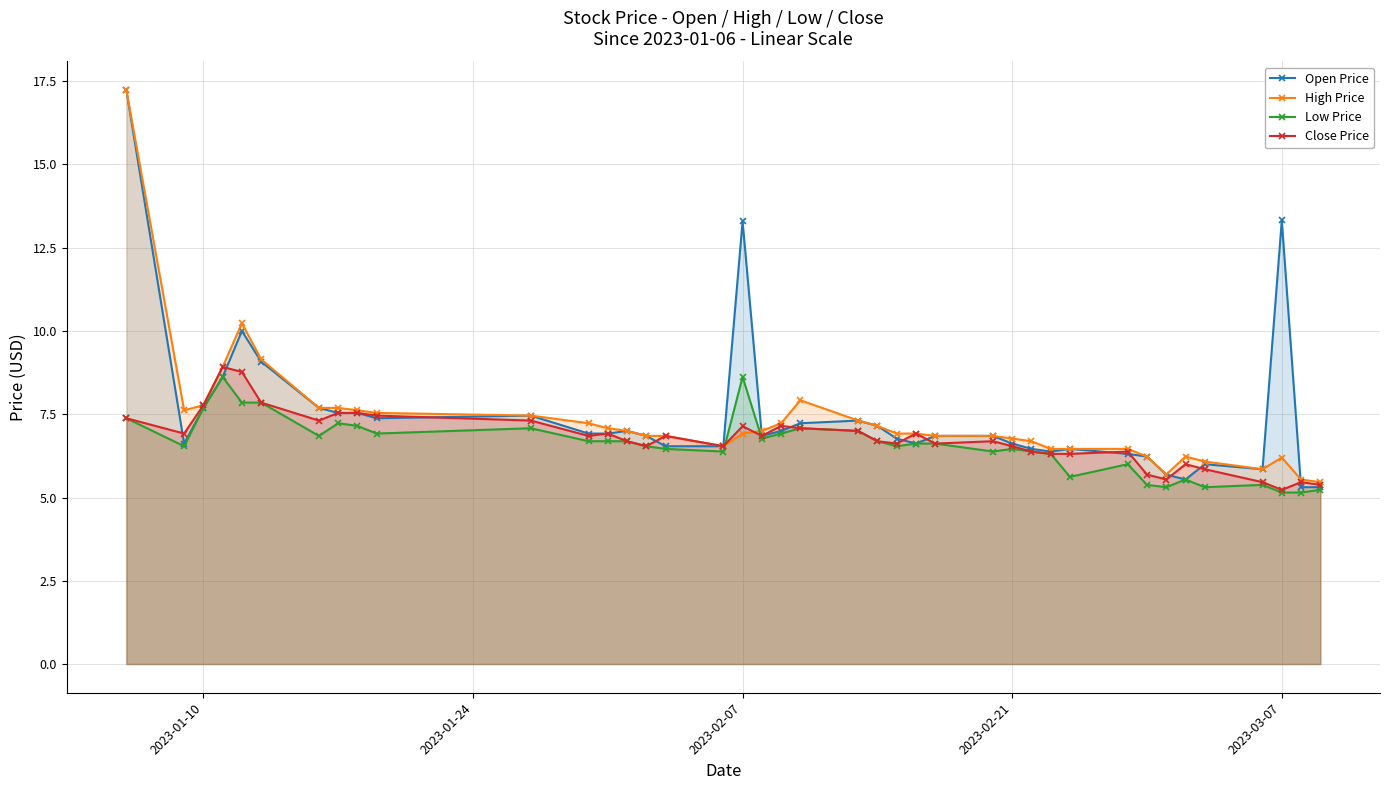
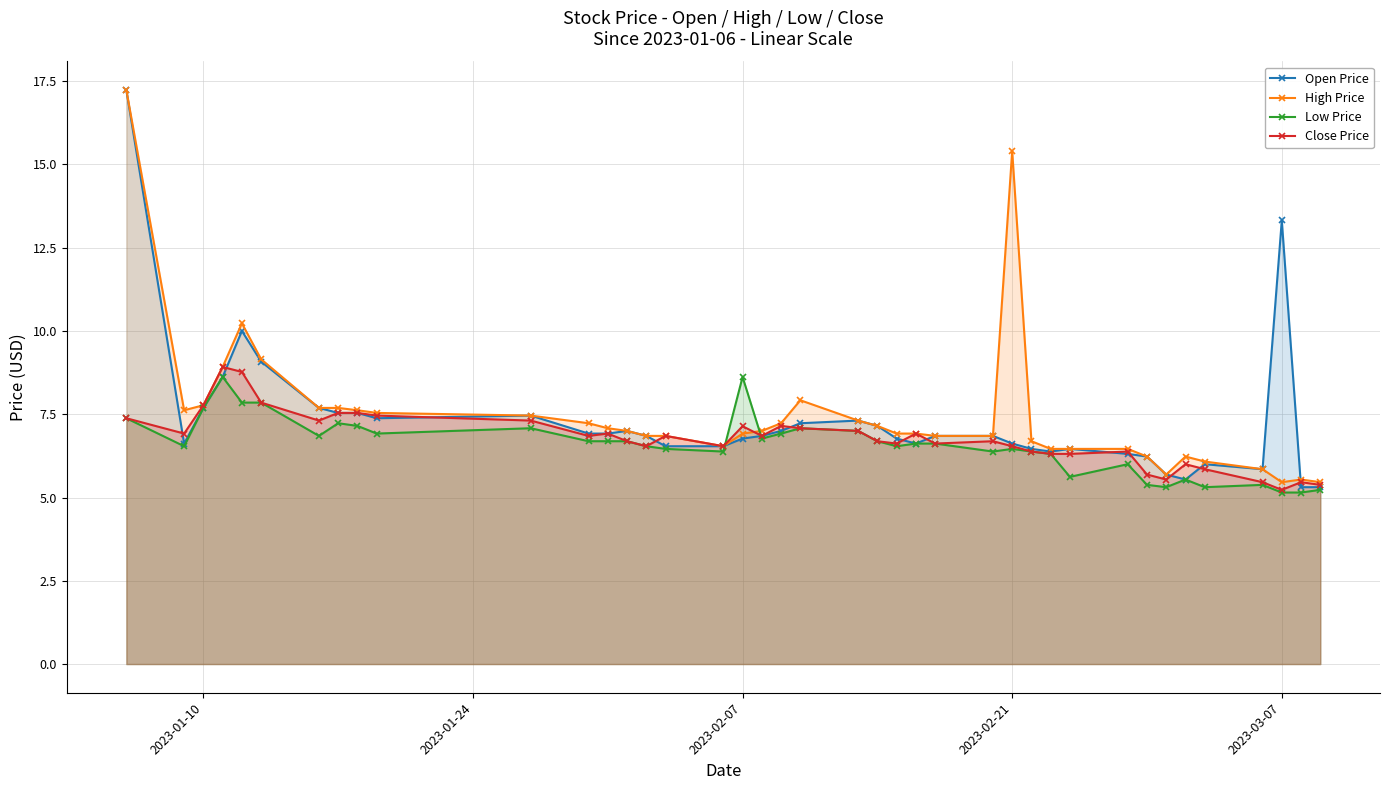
  {
    "Open Price": {
-     "2023-02-07": 13.3,
+     "2023-02-07": 6.8,
      "2023-02-21": 6.6,
      "2023-03-07": 13.3
    },
    "High Price": {
      "2023-02-07": 6.9,
-     "2023-02-21": 6.8,
-     "2023-03-07": 6.2
+     "2023-02-21": 15.4,
+     "2023-03-07": 5.5
    },
    "Low Price": {
      "2023-02-07": 8.6,
      "2023-02-21": 6.5,
      "2023-03-07": 5.2
    },
    "Close Price": {
      "2023-02-07": 7.1,
      "2023-02-21": 6.5,
      "2023-03-07": 5.2
    }
  }
